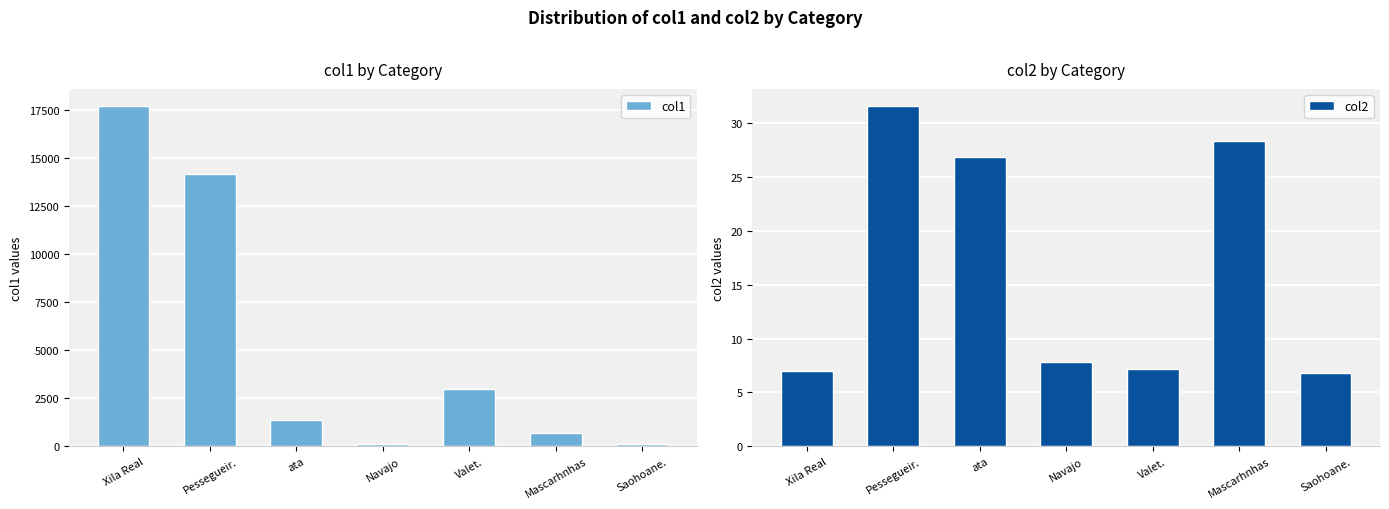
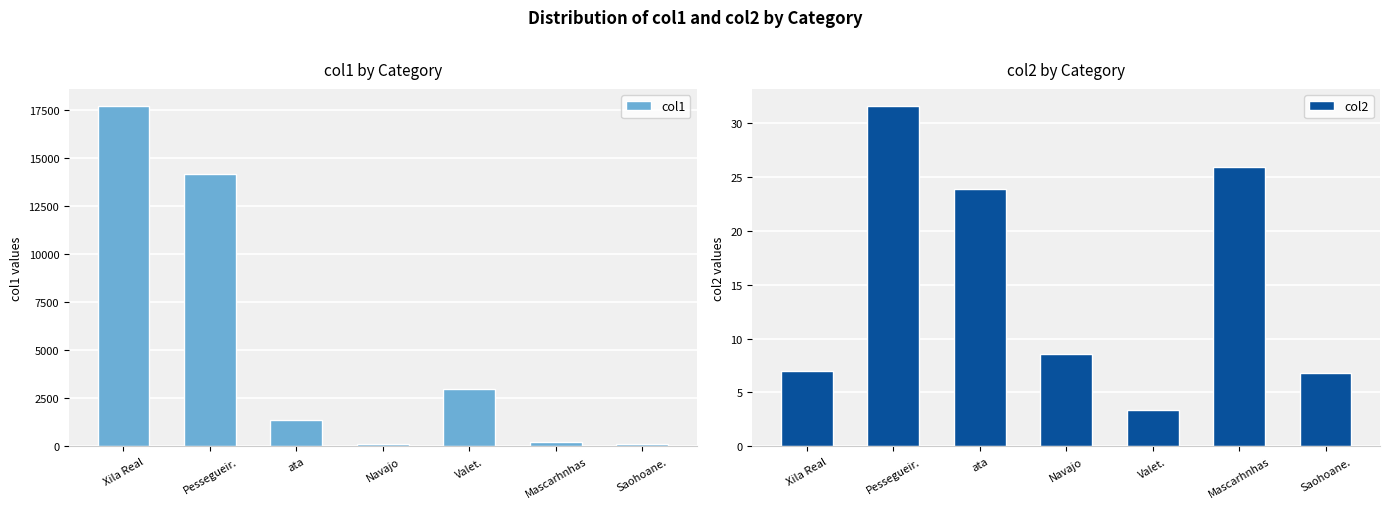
  {
    "col1 by Category": {
      "Xila Real": 17700,
      "Pessegueir.": 14100,
      "ata": 1400,
      "Navajo": 100,
      "Valet.": 3000,
-     "Mascarhnhas": 700
+     "Mascarhnhas": 200
    },
    "col2 by Category": {
      "Xila Real": 7.0,
      "Pessegueir.": 31.6,
-     "ata": 26.9,
-     "Navajo": 7.8,
-     "Valet.": 7.1,
-     "Mascarhnhas": 28.3,
+     "ata": 23.9,
+     "Navajo": 8.6,
+     "Valet.": 3.4,
+     "Mascarhnhas": 25.9,
      "Saohoane.": 6.8
    }
  }
